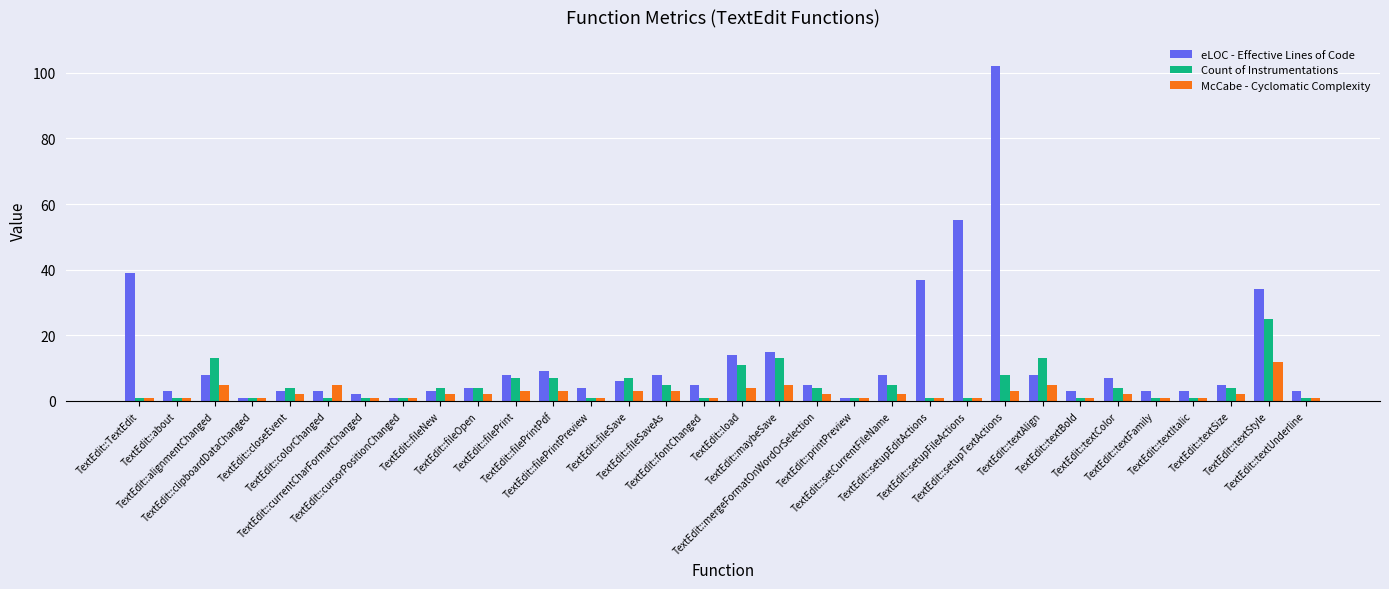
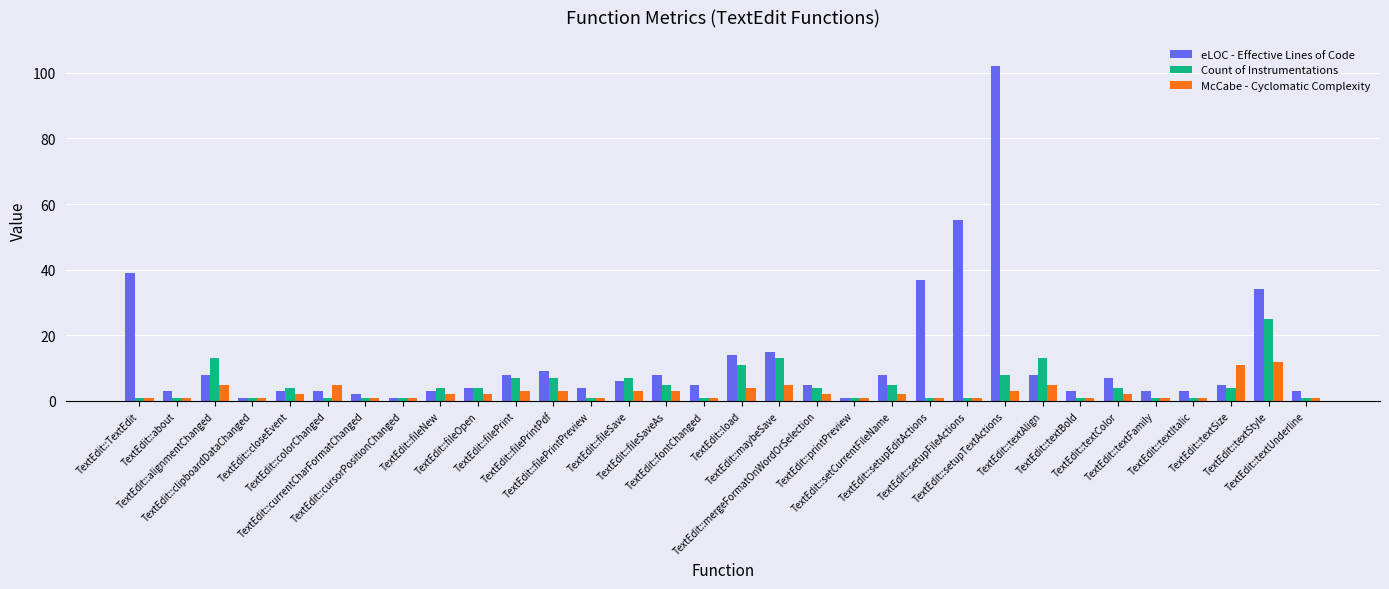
  {
    "eLOC - Effective Lines of Code": {
      "TextEdit::TextEdit": 39,
      "TextEdit::about": 3,
      "TextEdit::alignmentChanged": 8,
      "TextEdit::clipboardDataChanged": 1,
      "TextEdit::closeEvent": 3,
      "TextEdit::colorChanged": 3,
      "TextEdit::currentCharFormatChanged": 2,
      "TextEdit::cursorPositionChanged": 1,
      "TextEdit::fileNew": 3,
      "TextEdit::fileOpen": 4,
      "TextEdit::filePrint": 8,
      "TextEdit::filePrintPdf": 9,
      "TextEdit::filePrintPreview": 4,
      "TextEdit::fileSave": 6,
      "TextEdit::fileSaveAs": 8,
      "TextEdit::fontChanged": 5,
      "TextEdit::load": 14,
      "TextEdit::maybeSave": 15,
      "TextEdit::mergeFormatOnWordOrSelection": 5,
      "TextEdit::printPreview": 1,
      "TextEdit::setCurrentFileName": 8,
      "TextEdit::setupEditActions": 37,
      "TextEdit::setupFileActions": 55,
      "TextEdit::setupTextActions": 102,
      "TextEdit::textAlign": 8,
      "TextEdit::textBold": 3,
      "TextEdit::textColor": 7,
      "TextEdit::textFamily": 3,
      "TextEdit::textItalic": 3,
      "TextEdit::textSize": 5,
      "TextEdit::textStyle": 34,
      "TextEdit::textUnderline": 3
    },
    "Count of Instrumentations": {
      "TextEdit::TextEdit": 1,
      "TextEdit::about": 1,
      "TextEdit::alignmentChanged": 13,
      "TextEdit::clipboardDataChanged": 1,
      "TextEdit::closeEvent": 4,
      "TextEdit::colorChanged": 1,
      "TextEdit::currentCharFormatChanged": 1,
      "TextEdit::cursorPositionChanged": 1,
      "TextEdit::fileNew": 4,
      "TextEdit::fileOpen": 4,
      "TextEdit::filePrint": 7,
      "TextEdit::filePrintPdf": 7,
      "TextEdit::filePrintPreview": 1,
      "TextEdit::fileSave": 7,
      "TextEdit::fileSaveAs": 5,
      "TextEdit::fontChanged": 1,
      "TextEdit::load": 11,
      "TextEdit::maybeSave": 13,
      "TextEdit::mergeFormatOnWordOrSelection": 4,
      "TextEdit::printPreview": 1,
      "TextEdit::setCurrentFileName": 5,
      "TextEdit::setupEditActions": 1,
      "TextEdit::setupFileActions": 1,
      "TextEdit::setupTextActions": 8,
      "TextEdit::textAlign": 13,
      "TextEdit::textBold": 1,
      "TextEdit::textColor": 4,
      "TextEdit::textFamily": 1,
      "TextEdit::textItalic": 1,
      "TextEdit::textSize": 4,
      "TextEdit::textStyle": 25,
      "TextEdit::textUnderline": 1
    },
    "McCabe - Cyclomatic Complexity": {
      "TextEdit::TextEdit": 1,
      "TextEdit::about": 1,
      "TextEdit::alignmentChanged": 5,
      "TextEdit::clipboardDataChanged": 1,
      "TextEdit::closeEvent": 2,
      "TextEdit::colorChanged": 5,
      "TextEdit::currentCharFormatChanged": 1,
      "TextEdit::cursorPositionChanged": 1,
      "TextEdit::fileNew": 2,
      "TextEdit::fileOpen": 2,
      "TextEdit::filePrint": 3,
      "TextEdit::filePrintPdf": 3,
      "TextEdit::filePrintPreview": 1,
      "TextEdit::fileSave": 3,
      "TextEdit::fileSaveAs": 3,
      "TextEdit::fontChanged": 1,
      "TextEdit::load": 4,
      "TextEdit::maybeSave": 5,
      "TextEdit::mergeFormatOnWordOrSelection": 2,
      "TextEdit::printPreview": 1,
      "TextEdit::setCurrentFileName": 2,
      "TextEdit::setupEditActions": 1,
      "TextEdit::setupFileActions": 1,
      "TextEdit::setupTextActions": 3,
      "TextEdit::textAlign": 5,
      "TextEdit::textBold": 1,
      "TextEdit::textColor": 2,
      "TextEdit::textFamily": 1,
      "TextEdit::textItalic": 1,
-     "TextEdit::textSize": 2,
+     "TextEdit::textSize": 11,
      "TextEdit::textStyle": 12,
      "TextEdit::textUnderline": 1
    }
  }
